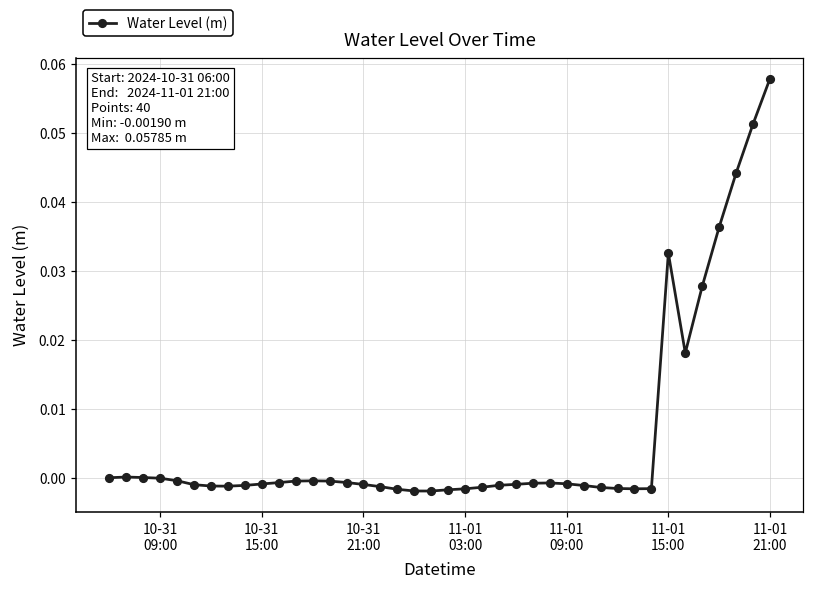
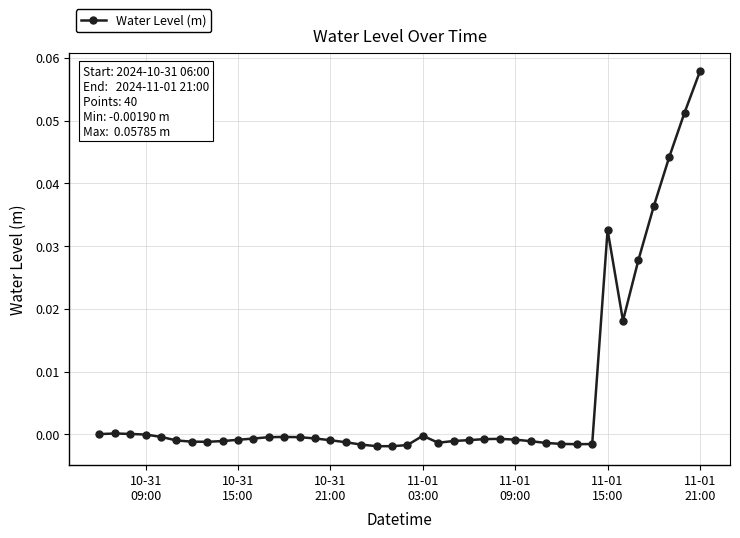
  {
    "10-31 09:00": 0.000,
    "10-31 15:00": -0.001,
    "10-31 21:00": -0.001,
-   "11-01 03:00": -0.002,
+   "11-01 03:00": 0.000,
    "11-01 09:00": -0.001,
    "11-01 15:00": 0.033,
    "11-01 21:00": 0.058
  }
